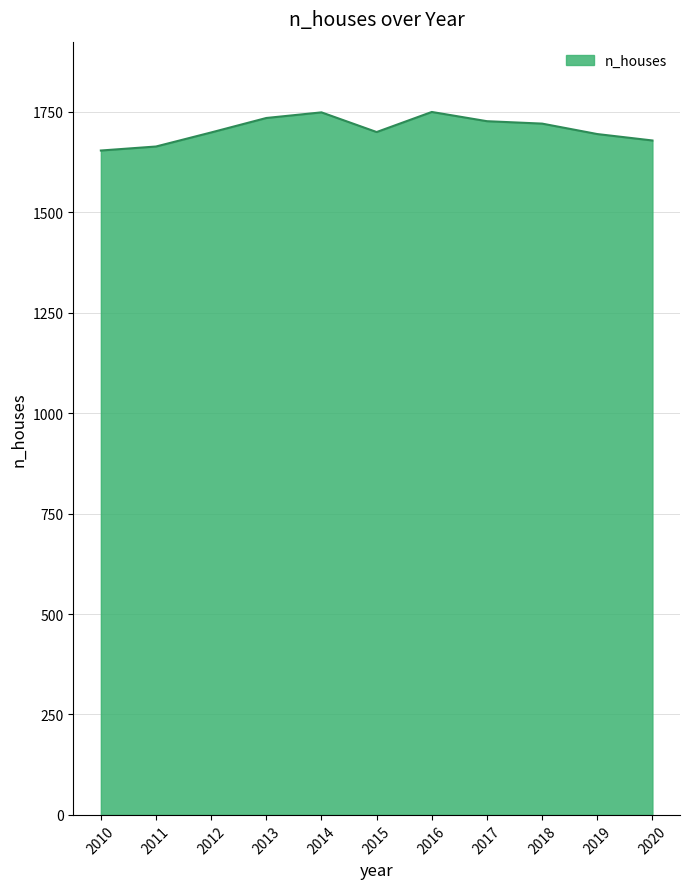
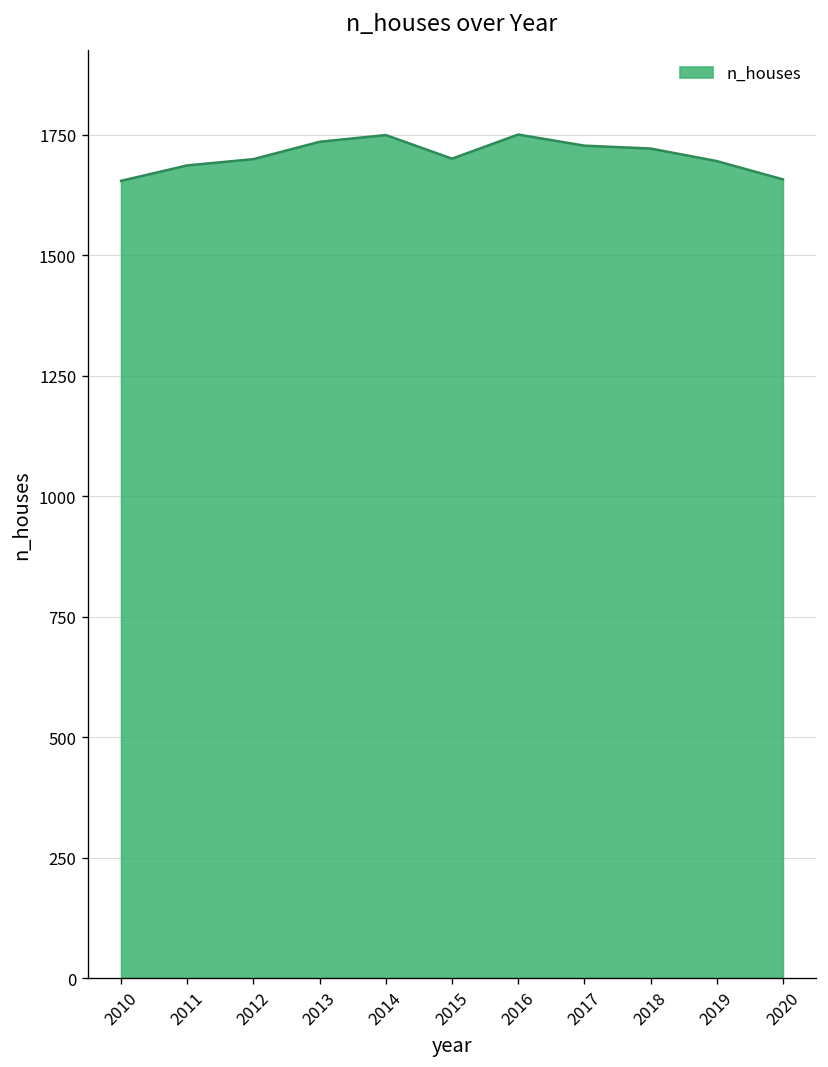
  {
    "2010": 1650,
-   "2011": 1660,
+   "2011": 1690,
    "2012": 1700,
    "2013": 1740,
    "2014": 1750,
    "2015": 1700,
    "2016": 1750,
    "2017": 1730,
    "2018": 1720,
    "2019": 1700,
-   "2020": 1680
+   "2020": 1660
  }
